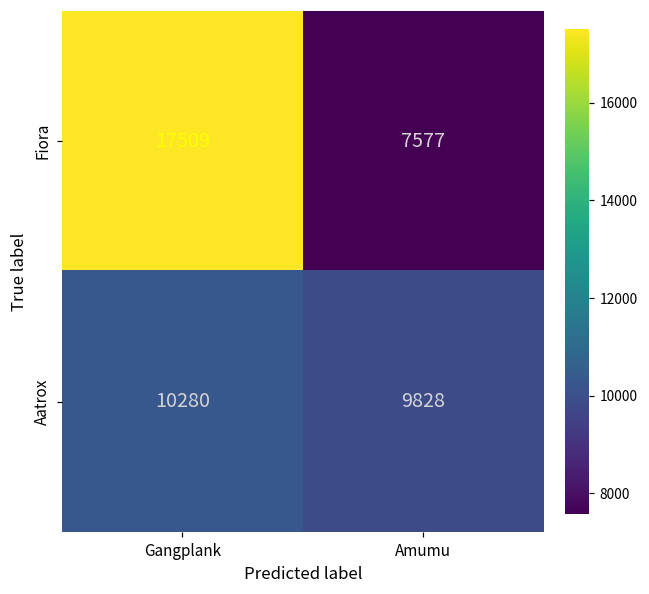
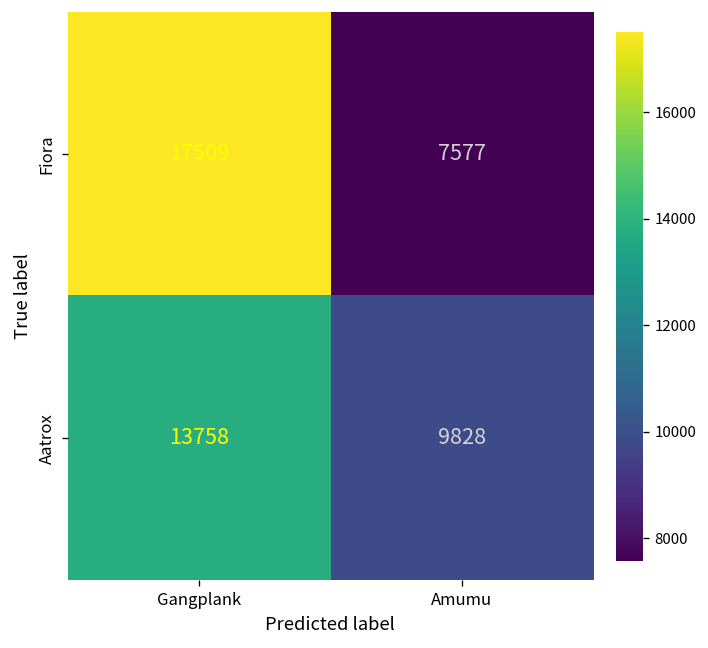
  {
    "Fiora": {
      "Amumu": 7577
    },
    "Aatrox": {
-     "Gangplank": 10280,
+     "Gangplank": 13758,
      "Amumu": 9828
    }
  }
